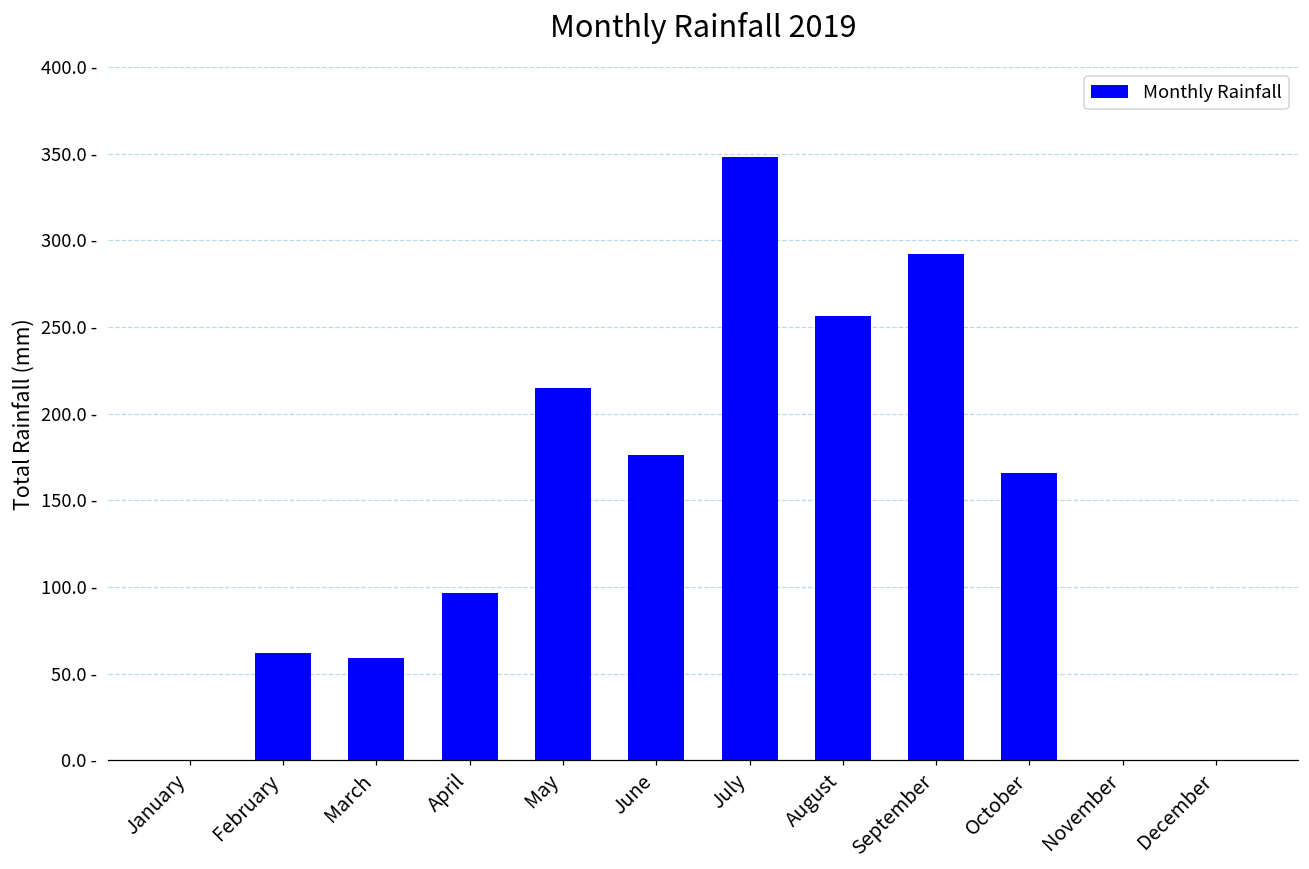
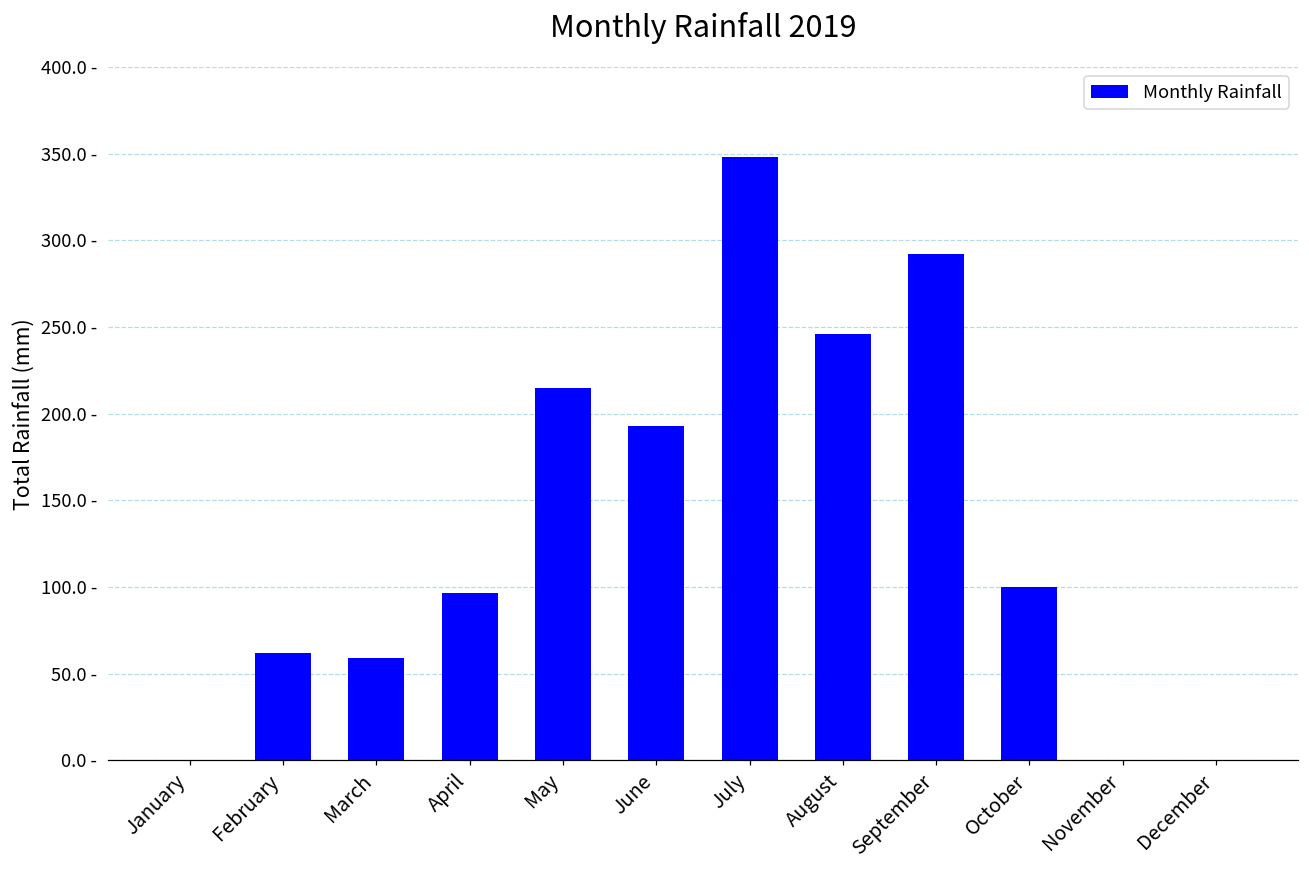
  {
    "January": "0 -",
    "February": "62 -",
    "March": "59 -",
    "April": "96 -",
    "May": "215 -",
-   "June": "176 -",
+   "June": "193 -",
    "July": "348 -",
-   "August": "256 -",
+   "August": "246 -",
    "September": "292 -",
-   "October": "166 -",
+   "October": "100 -",
    "November": "0 -",
    "December": "0 -"
  }
